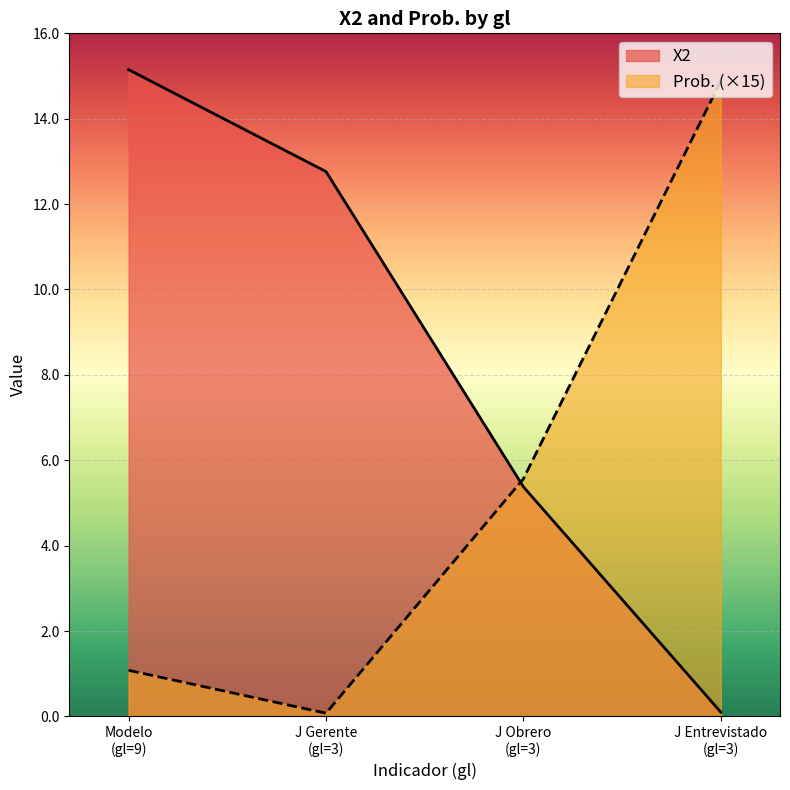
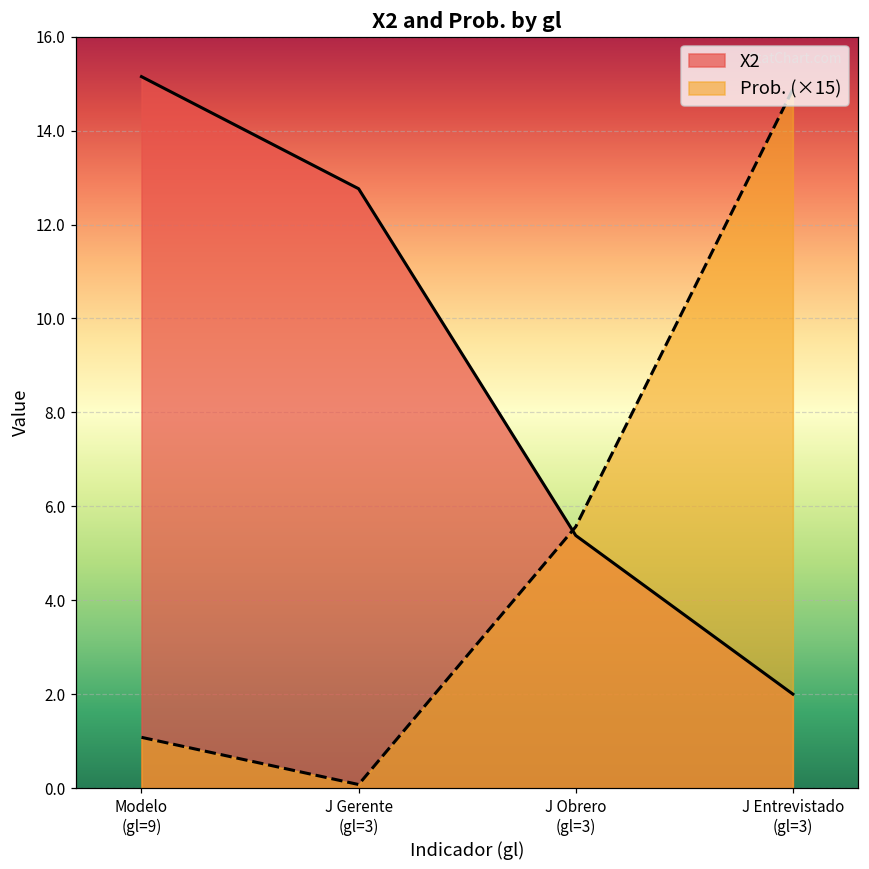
  {
    "X2": {
      "Modelo (gl=9)": 15.1,
      "J Gerente (gl=3)": 12.8,
      "J Obrero (gl=3)": 5.4,
-     "J Entrevistado (gl=3)": 0.1
+     "J Entrevistado (gl=3)": 2.0
    },
    "Prob. (×15)": {
      "Modelo (gl=9)": 1.1,
      "J Gerente (gl=3)": 0.1,
      "J Obrero (gl=3)": 5.6
    }
  }
